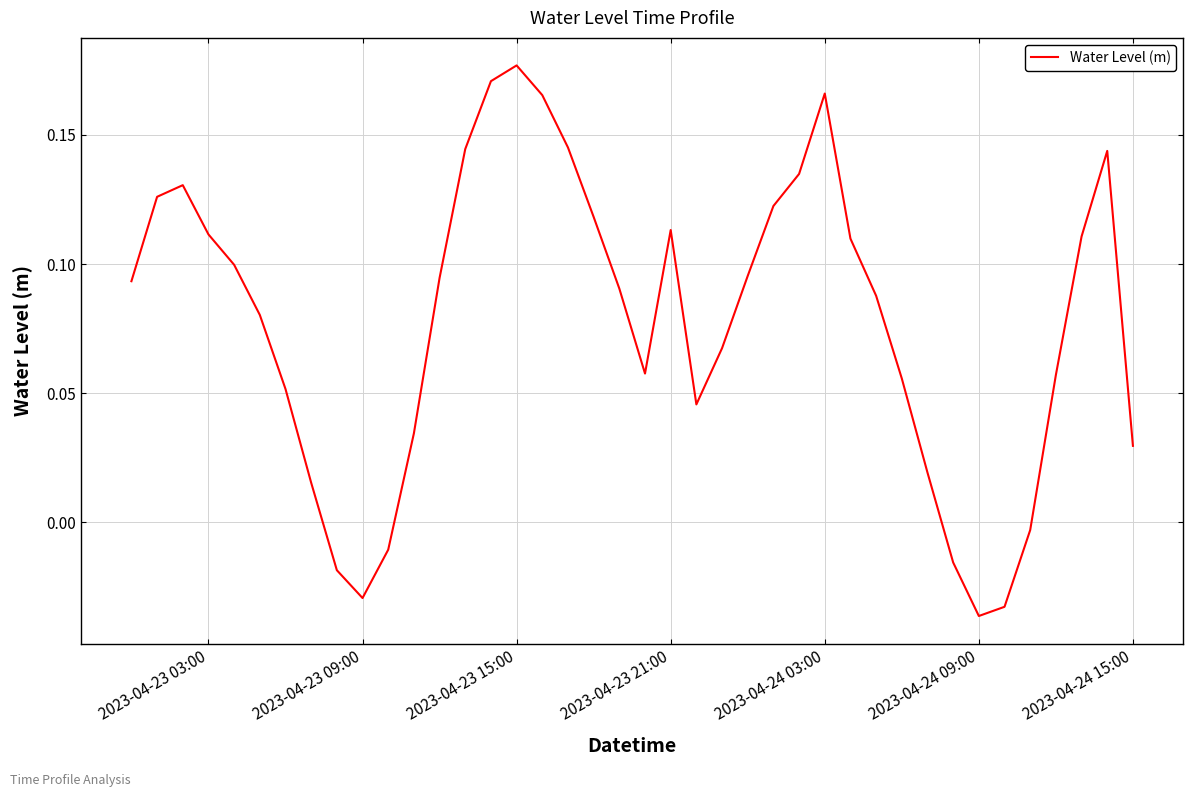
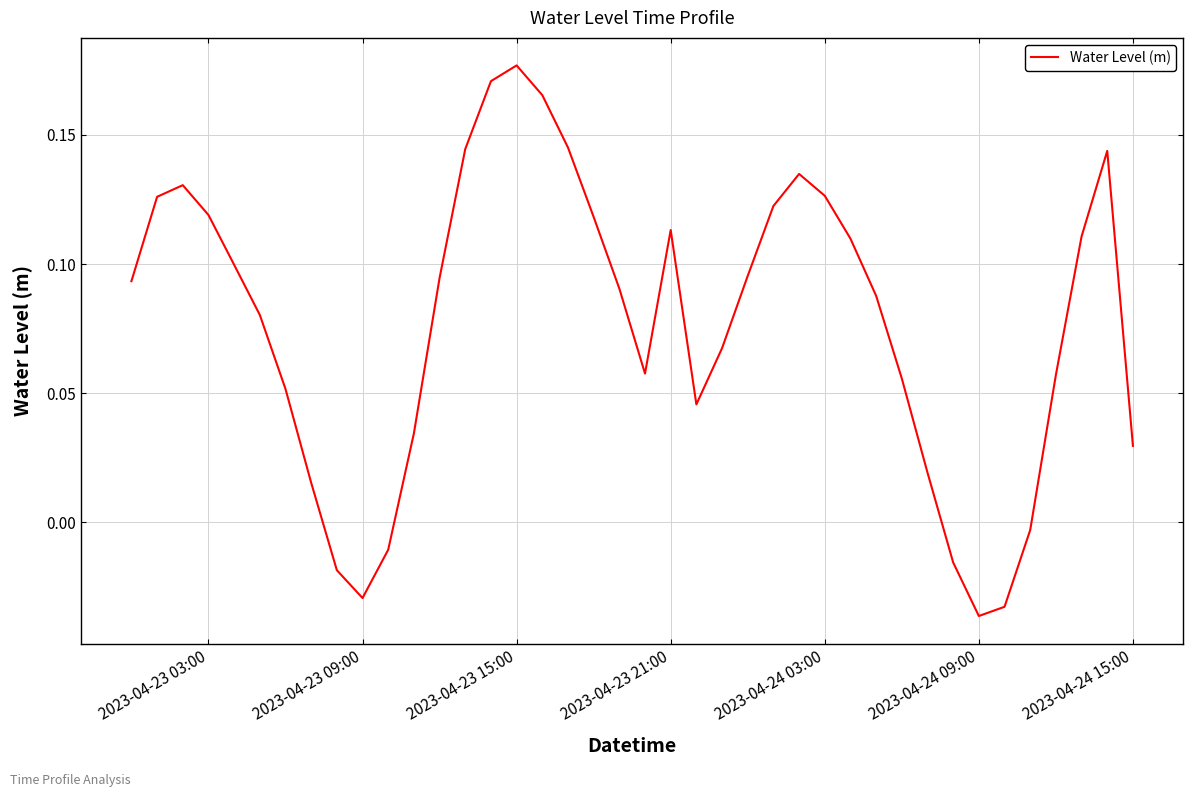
  {
-   "2023-04-23 03:00": 0.111,
+   "2023-04-23 03:00": 0.119,
    "2023-04-23 09:00": -0.029,
    "2023-04-23 15:00": 0.177,
    "2023-04-23 21:00": 0.113,
-   "2023-04-24 03:00": 0.166,
+   "2023-04-24 03:00": 0.126,
    "2023-04-24 09:00": -0.036,
    "2023-04-24 15:00": 0.030
  }
